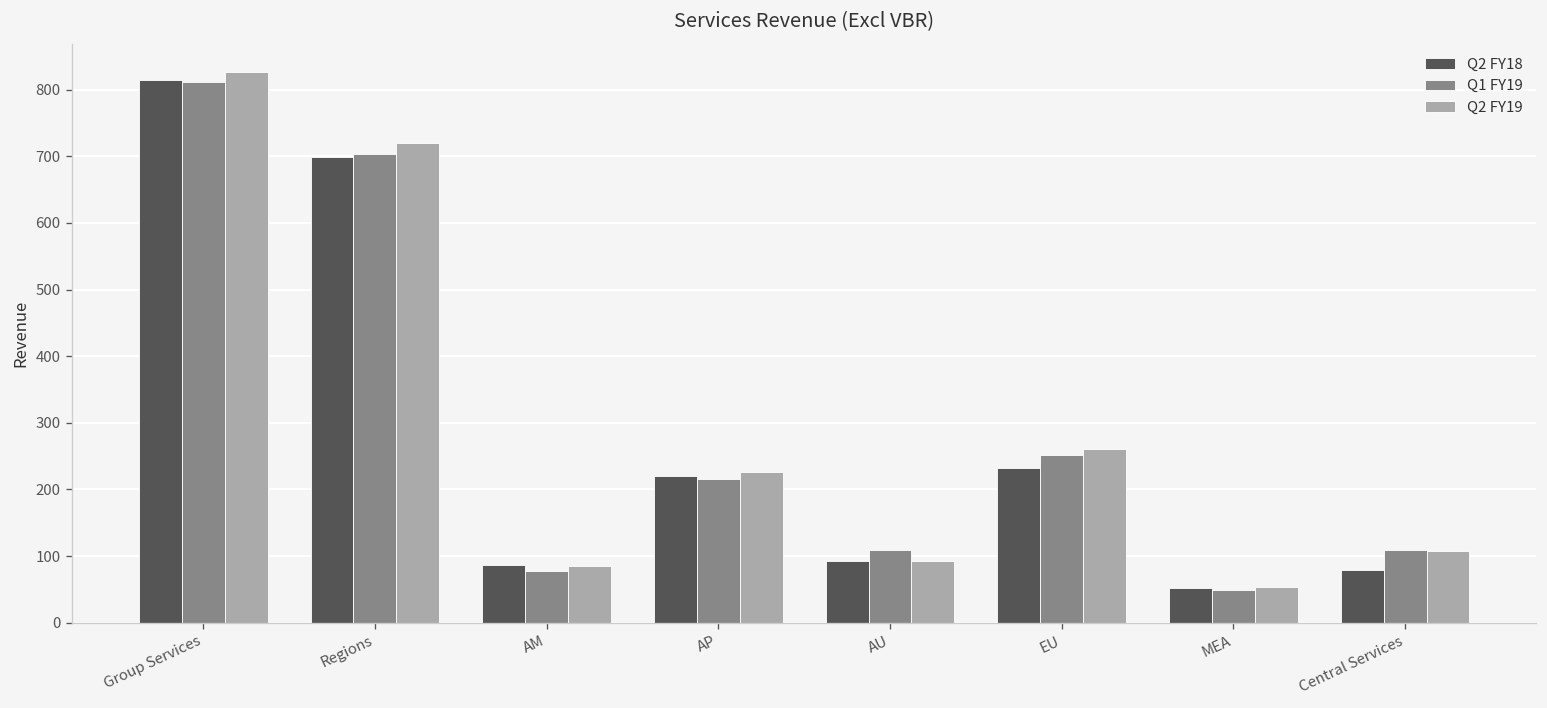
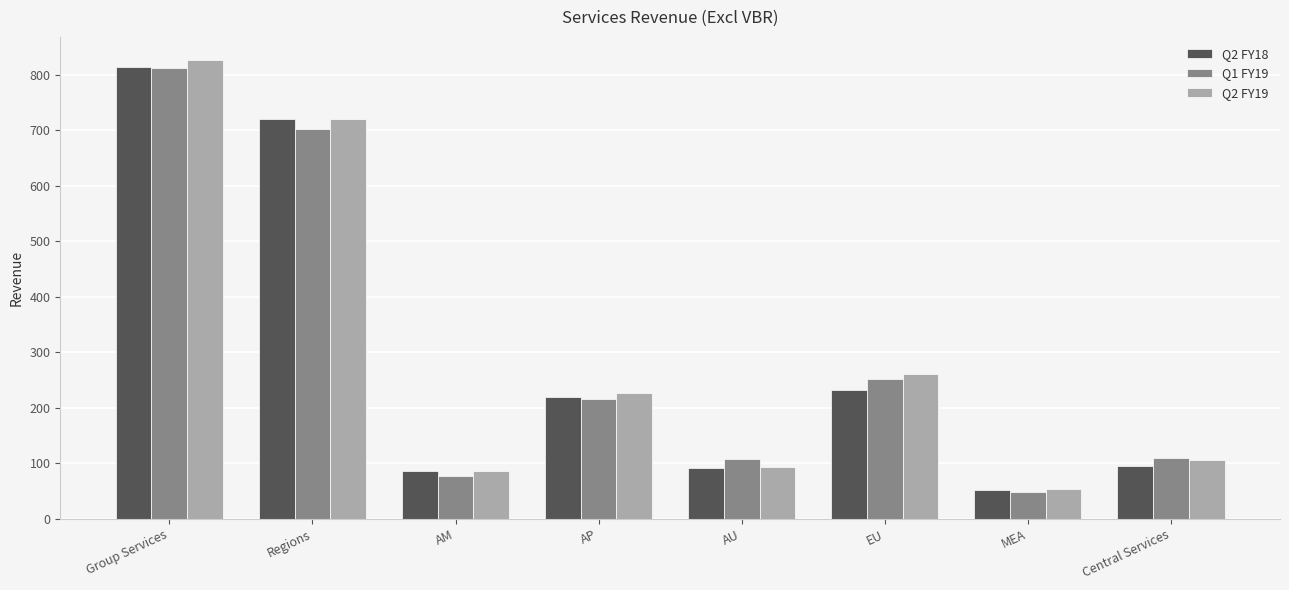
  {
    "Q2 FY18": {
      "Group Services": 810,
-     "Regions": 700,
+     "Regions": 720,
      "AM": 90,
      "AP": 220,
      "AU": 90,
      "EU": 230,
      "MEA": 50,
-     "Central Services": 80
+     "Central Services": 100
    }
  }
